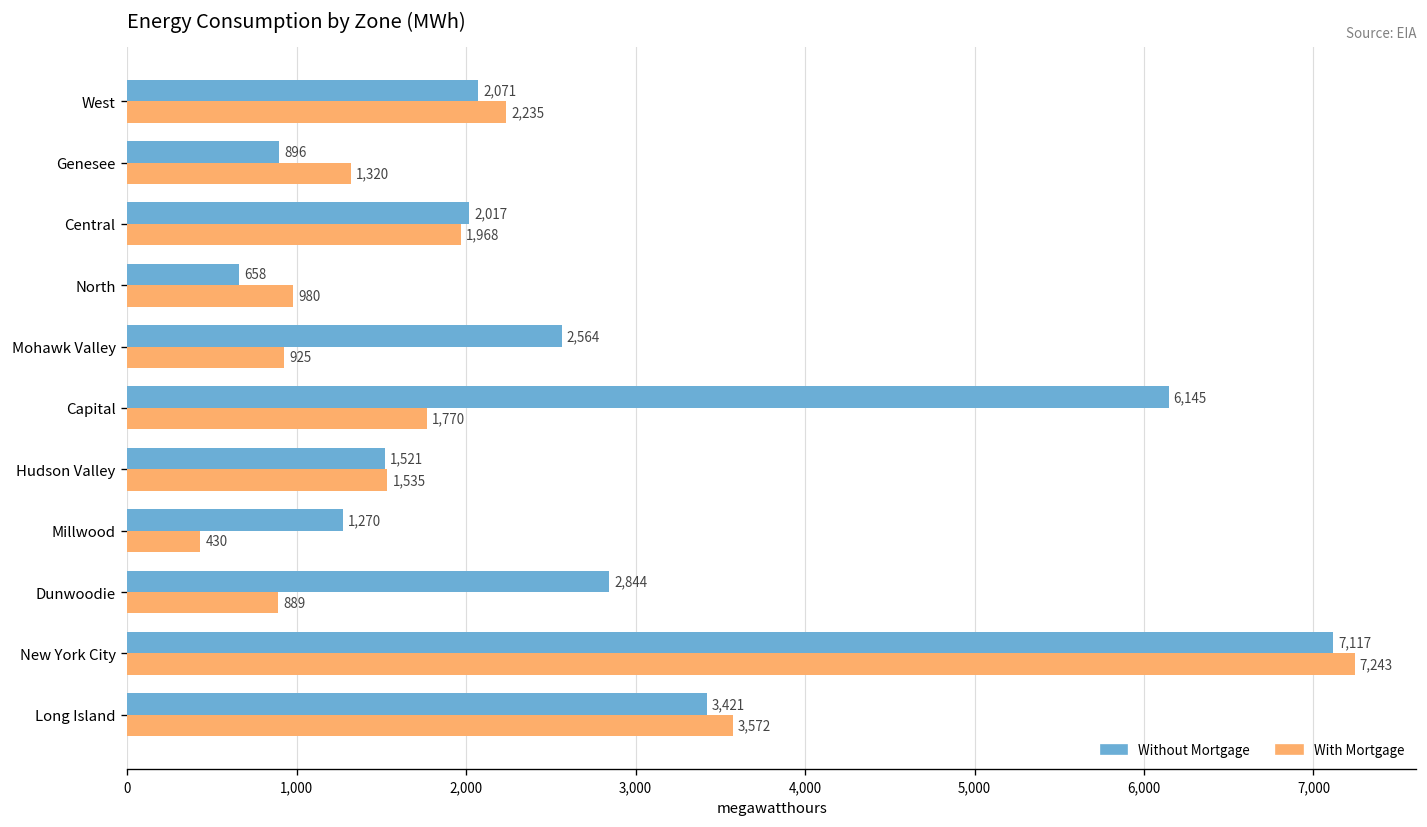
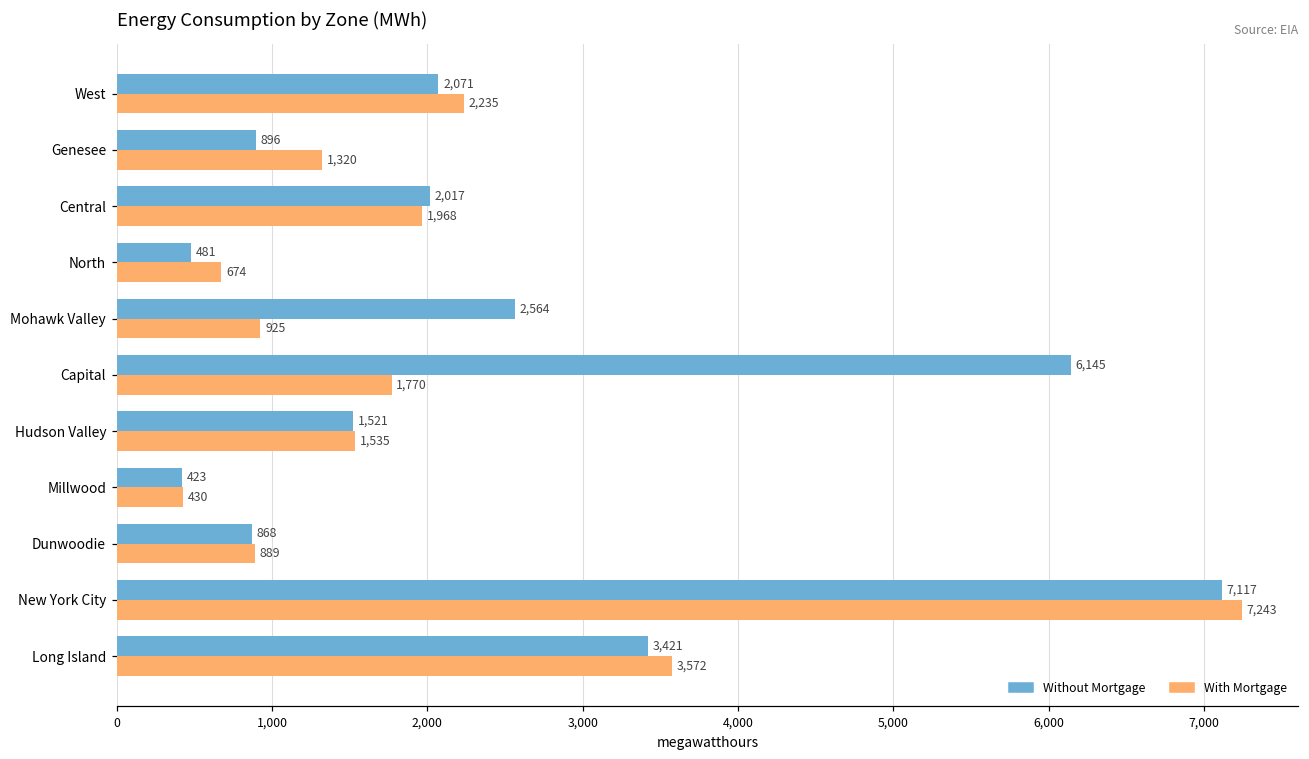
  {
    "Without Mortgage": {
      "West": "2,071",
      "Genesee": "896",
      "Central": "2,017",
-     "North": "658",
+     "North": "481",
      "Mohawk Valley": "2,564",
      "Capital": "6,145",
      "Hudson Valley": "1,521",
-     "Millwood": "1,270",
-     "Dunwoodie": "2,844",
+     "Millwood": "423",
+     "Dunwoodie": "868",
      "New York City": "7,117",
      "Long Island": "3,421"
    },
    "With Mortgage": {
      "West": "2,235",
      "Genesee": "1,320",
      "Central": "1,968",
-     "North": "980",
+     "North": "674",
      "Mohawk Valley": "925",
      "Capital": "1,770",
      "Hudson Valley": "1,535",
      "Millwood": "430",
      "Dunwoodie": "889",
      "New York City": "7,243",
      "Long Island": "3,572"
    }
  }
